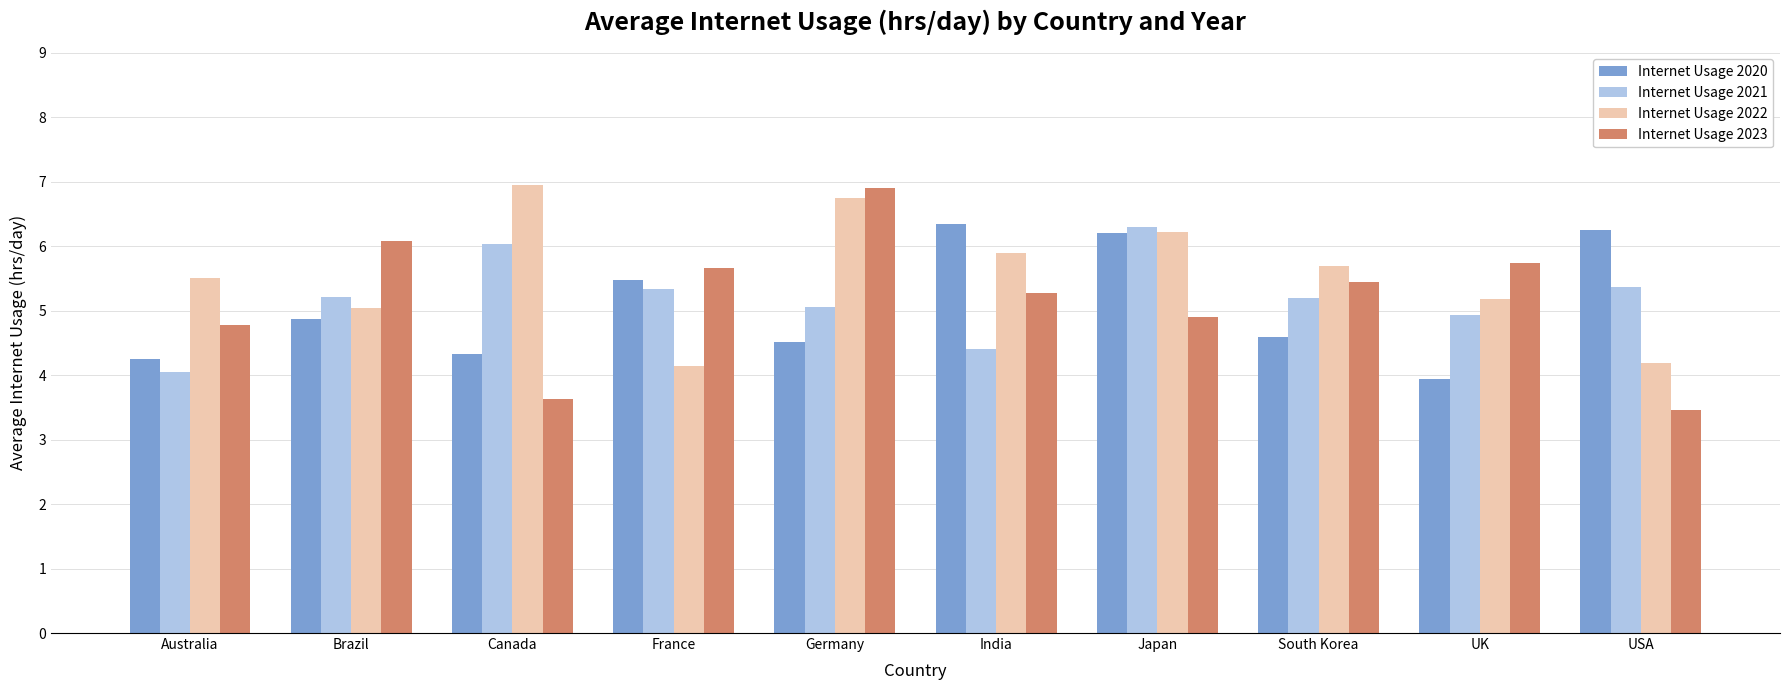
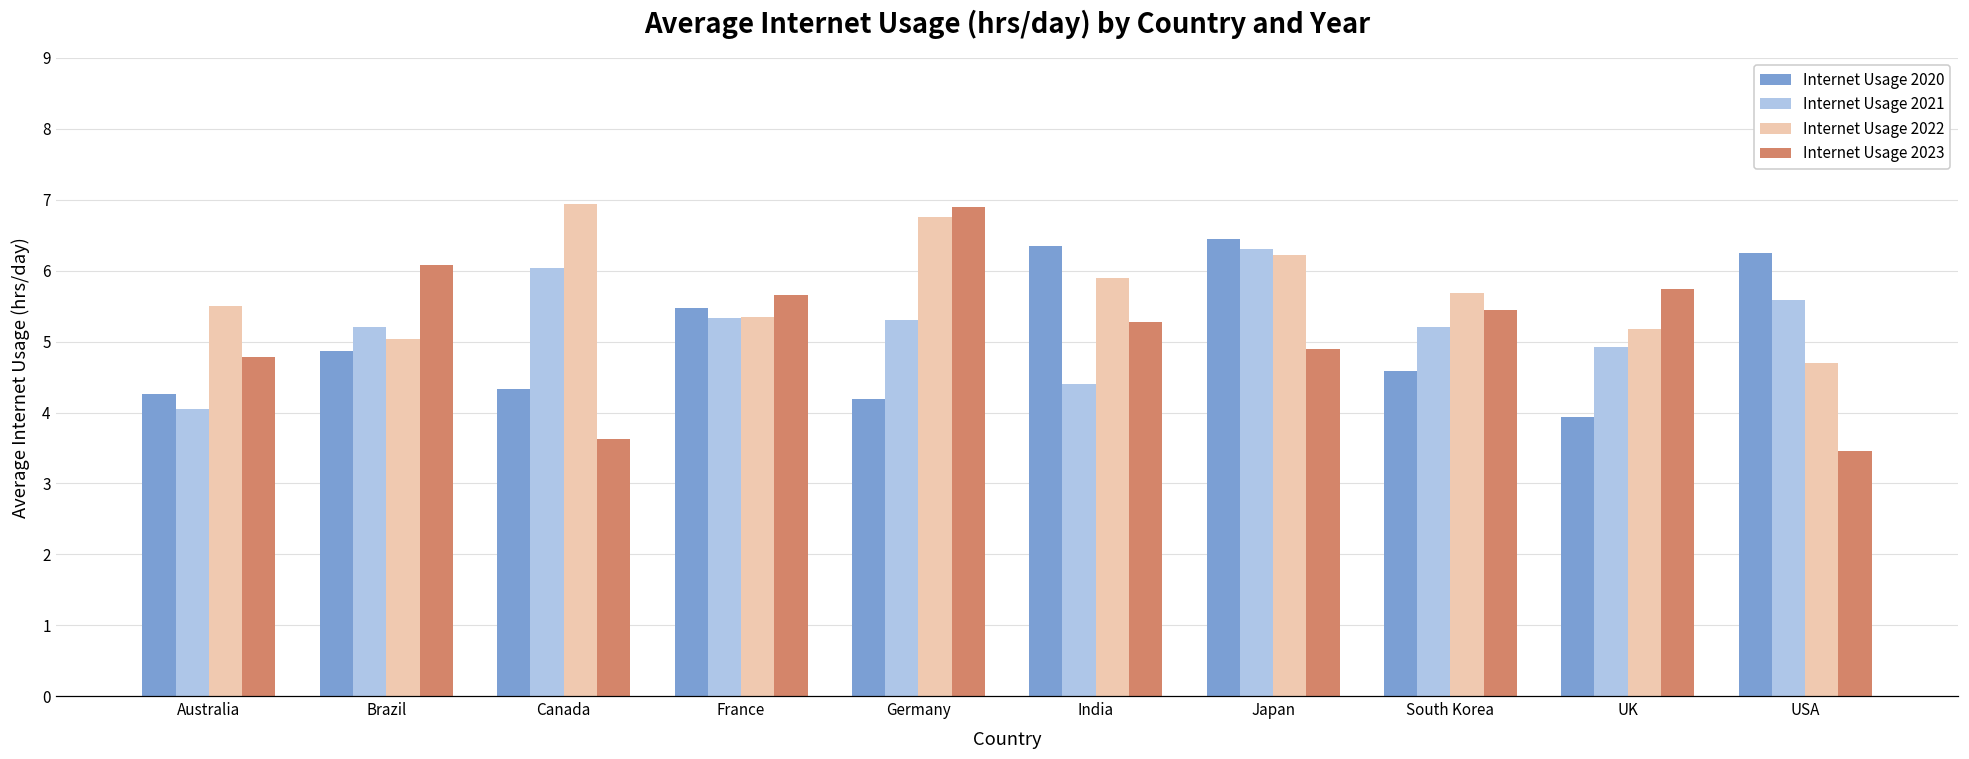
  {
    "Internet Usage 2020": {
      "Australia": 4.3,
      "Brazil": 4.9,
      "Canada": 4.3,
      "France": 5.5,
-     "Germany": 4.5,
+     "Germany": 4.2,
      "India": 6.3,
-     "Japan": 6.2,
+     "Japan": 6.4,
      "South Korea": 4.6,
      "UK": 3.9,
      "USA": 6.3
    },
    "Internet Usage 2021": {
      "Australia": 4.1,
      "Brazil": 5.2,
      "Canada": 6.0,
      "France": 5.3,
-     "Germany": 5.1,
+     "Germany": 5.3,
      "India": 4.4,
      "Japan": 6.3,
      "South Korea": 5.2,
      "UK": 4.9,
-     "USA": 5.4
+     "USA": 5.6
    },
    "Internet Usage 2022": {
      "Australia": 5.5,
      "Brazil": 5.0,
      "Canada": 6.9,
-     "France": 4.1,
+     "France": 5.3,
      "Germany": 6.8,
      "India": 5.9,
      "Japan": 6.2,
      "South Korea": 5.7,
      "UK": 5.2,
-     "USA": 4.2
+     "USA": 4.7
    },
    "Internet Usage 2023": {
      "Australia": 4.8,
      "Brazil": 6.1,
      "Canada": 3.6,
      "France": 5.7,
      "Germany": 6.9,
      "India": 5.3,
      "Japan": 4.9,
      "South Korea": 5.4,
      "UK": 5.7,
      "USA": 3.5
    }
  }
